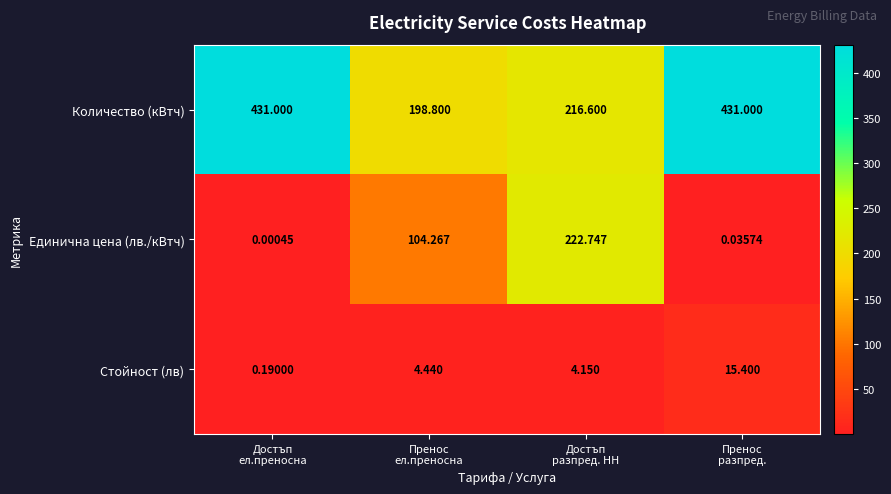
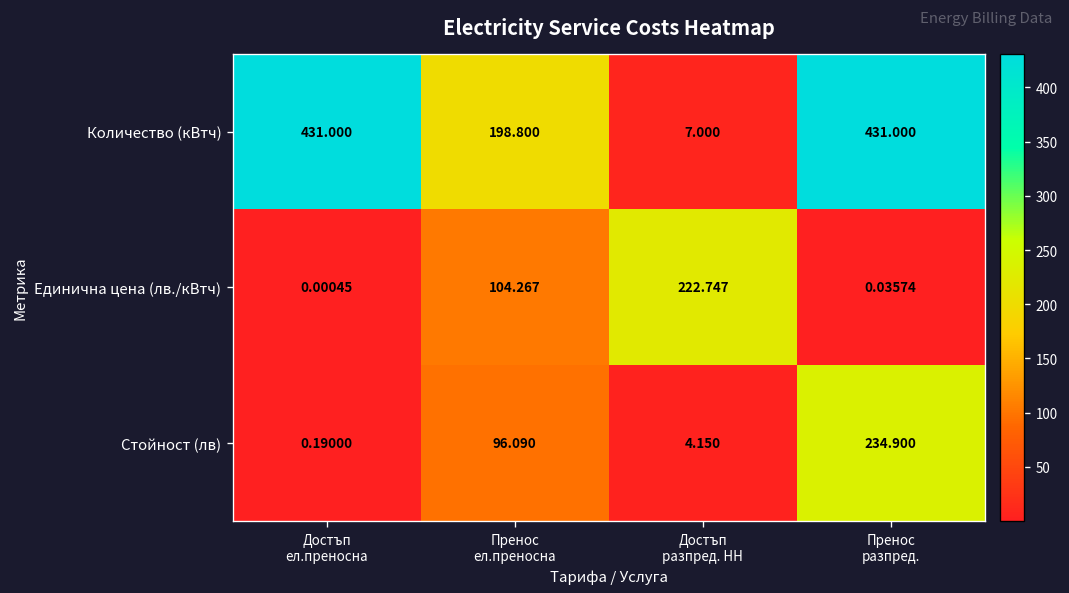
  {
    "Количество (кВтч)": {
      "Достъп ел.преносна": 431.000,
      "Пренос ел.преносна": 198.800,
-     "Достъп разпред. НН": 216.600,
+     "Достъп разпред. НН": 7.000,
      "Пренос разпред.": 431.000
    },
    "Единична цена (лв./кВтч)": {
      "Достъп ел.преносна": 0.00045,
      "Пренос ел.преносна": 104.267,
      "Достъп разпред. НН": 222.747,
      "Пренос разпред.": 0.03574
    },
    "Стойност (лв)": {
      "Достъп ел.преносна": 0.19000,
-     "Пренос ел.преносна": 4.440,
+     "Пренос ел.преносна": 96.090,
      "Достъп разпред. НН": 4.150,
-     "Пренос разпред.": 15.400
+     "Пренос разпред.": 234.900
    }
  }
